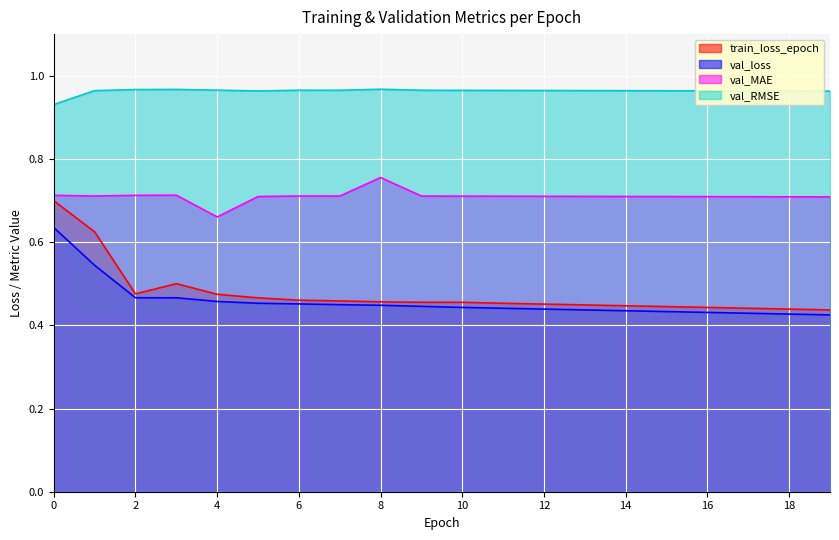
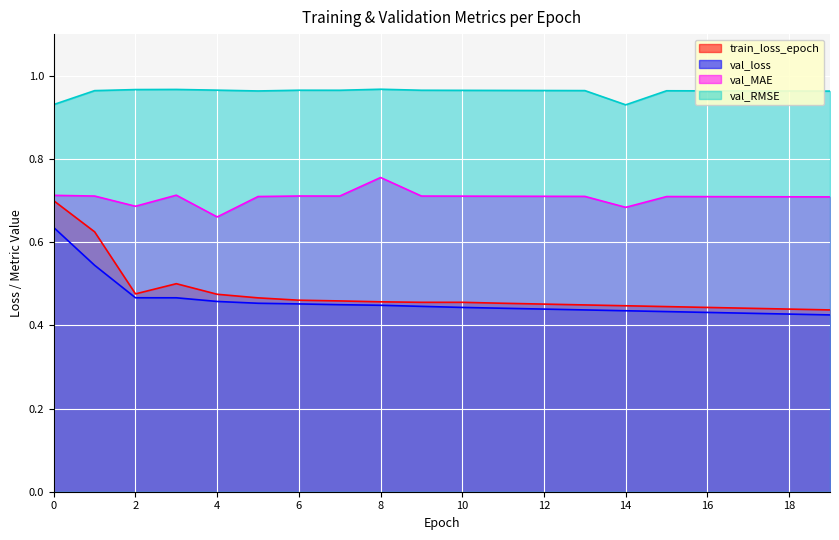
  {
    "train_loss_epoch": {
      "0": 0.70,
      "2": 0.48,
      "4": 0.47,
      "6": 0.46,
      "8": 0.46,
      "10": 0.46,
      "12": 0.45,
      "14": 0.45,
      "16": 0.44,
      "18": 0.44
    },
    "val_loss": {
      "0": 0.63,
      "2": 0.47,
      "4": 0.46,
      "6": 0.45,
      "8": 0.45,
      "10": 0.44,
      "12": 0.44,
      "14": 0.44,
      "16": 0.43,
      "18": 0.43
    },
    "val_MAE": {
      "0": 0.71,
-     "2": 0.71,
+     "2": 0.69,
      "4": 0.66,
      "6": 0.71,
      "8": 0.76,
      "10": 0.71,
      "12": 0.71,
-     "14": 0.71,
+     "14": 0.68,
      "16": 0.71,
      "18": 0.71
    },
    "val_RMSE": {
      "0": 0.93,
      "2": 0.97,
      "4": 0.97,
      "6": 0.97,
      "8": 0.97,
      "10": 0.96,
      "12": 0.96,
-     "14": 0.96
+     "14": 0.93
    }
  }
